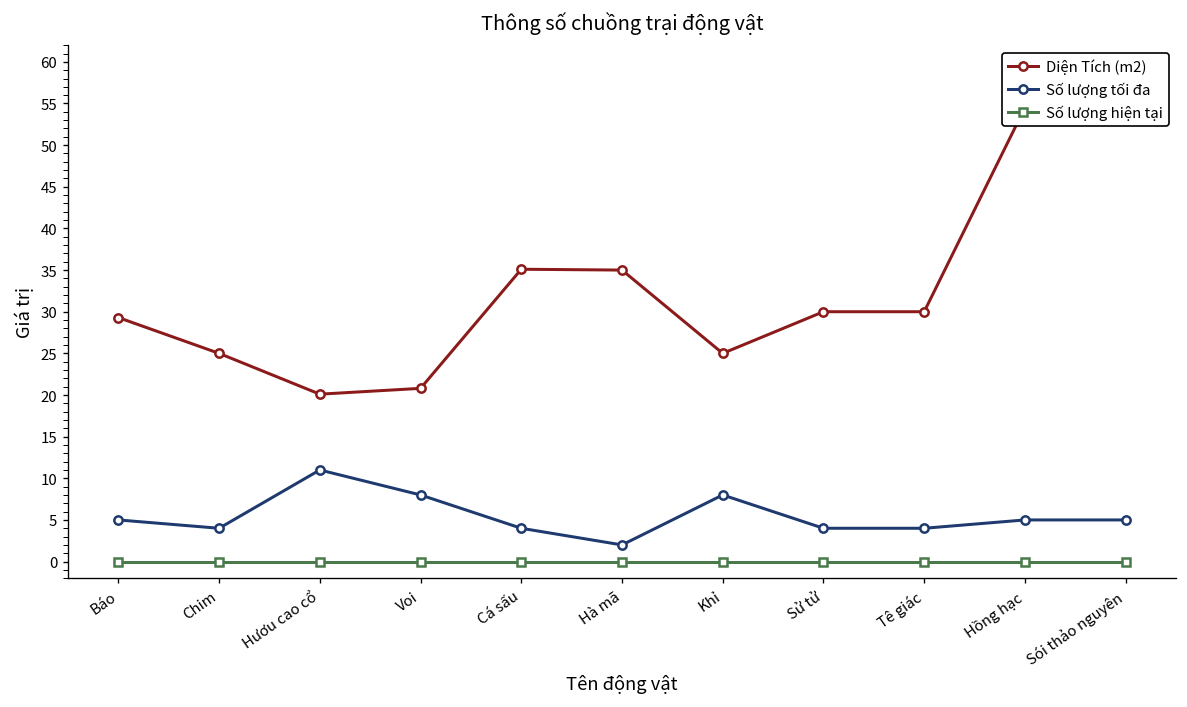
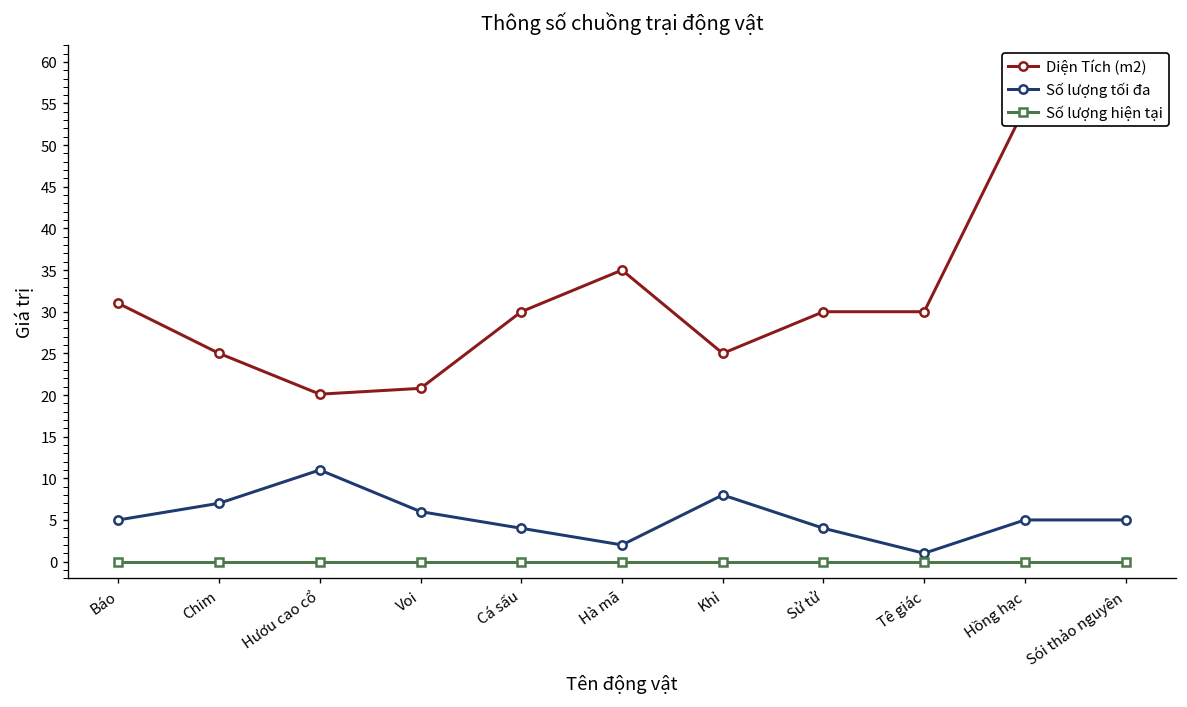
  {
    "Diện Tích (m2)": {
-     "Báo": 29,
+     "Báo": 31,
      "Chim": 25,
      "Hươu cao cổ": 20,
      "Voi": 21,
-     "Cá sấu": 35,
+     "Cá sấu": 30,
      "Hà mã": 35,
      "Khỉ": 25,
      "Sử tử": 30,
      "Tê giác": 30
    },
    "Số lượng tối đa": {
      "Báo": 5,
-     "Chim": 4,
+     "Chim": 7,
      "Hươu cao cổ": 11,
-     "Voi": 8,
+     "Voi": 6,
      "Cá sấu": 4,
      "Hà mã": 2,
      "Khỉ": 8,
      "Sử tử": 4,
-     "Tê giác": 4,
+     "Tê giác": 1,
      "Hồng hạc": 5,
      "Sói thảo nguyên": 5
    },
    "Số lượng hiện tại": {
      "Báo": 0,
      "Chim": 0,
      "Hươu cao cổ": 0,
      "Voi": 0,
      "Cá sấu": 0,
      "Hà mã": 0,
      "Khỉ": 0,
      "Sử tử": 0,
      "Tê giác": 0,
      "Hồng hạc": 0,
      "Sói thảo nguyên": 0
    }
  }
